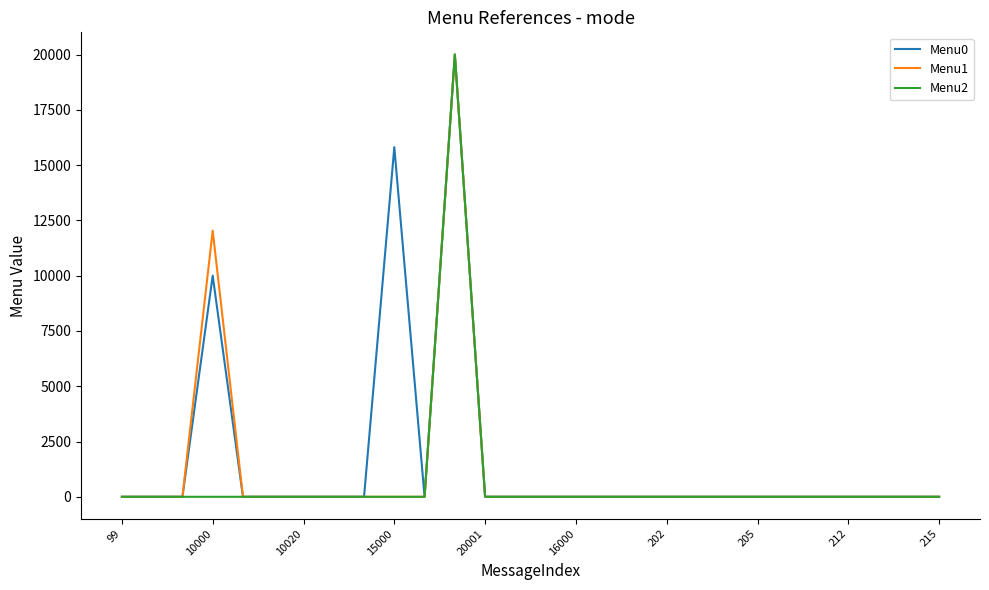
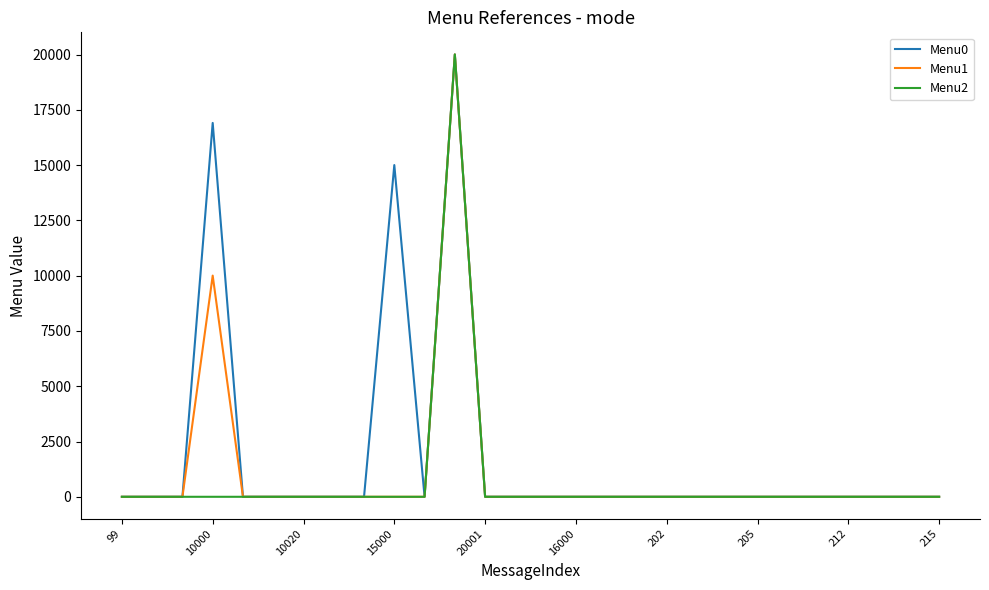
  {
    "Menu0": {
-     "10000": 10000,
-     "15000": 15800
+     "10000": 16900,
+     "15000": 15000
    },
    "Menu1": {
-     "10000": 12000
+     "10000": 10000
    },
    "Menu2": {
      "10000": 0
    }
  }
